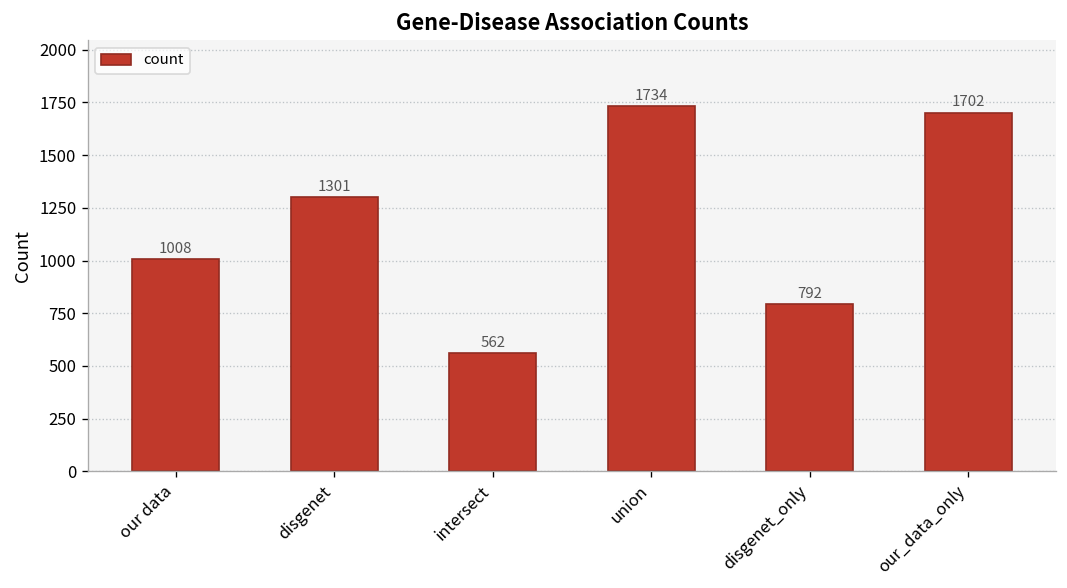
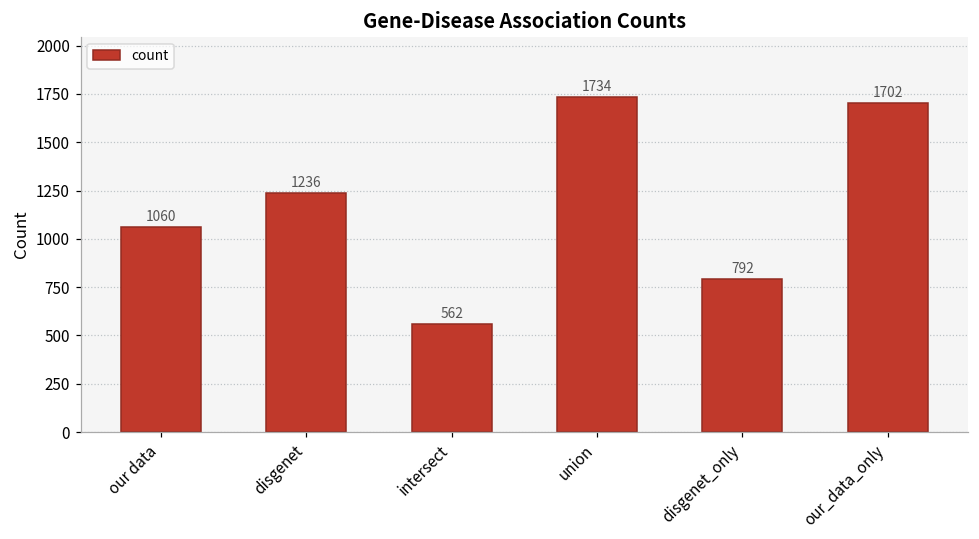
  {
-   "our data": 1008,
-   "disgenet": 1301,
+   "our data": 1060,
+   "disgenet": 1236,
    "intersect": 562,
    "union": 1734,
    "disgenet_only": 792,
    "our_data_only": 1702
  }
